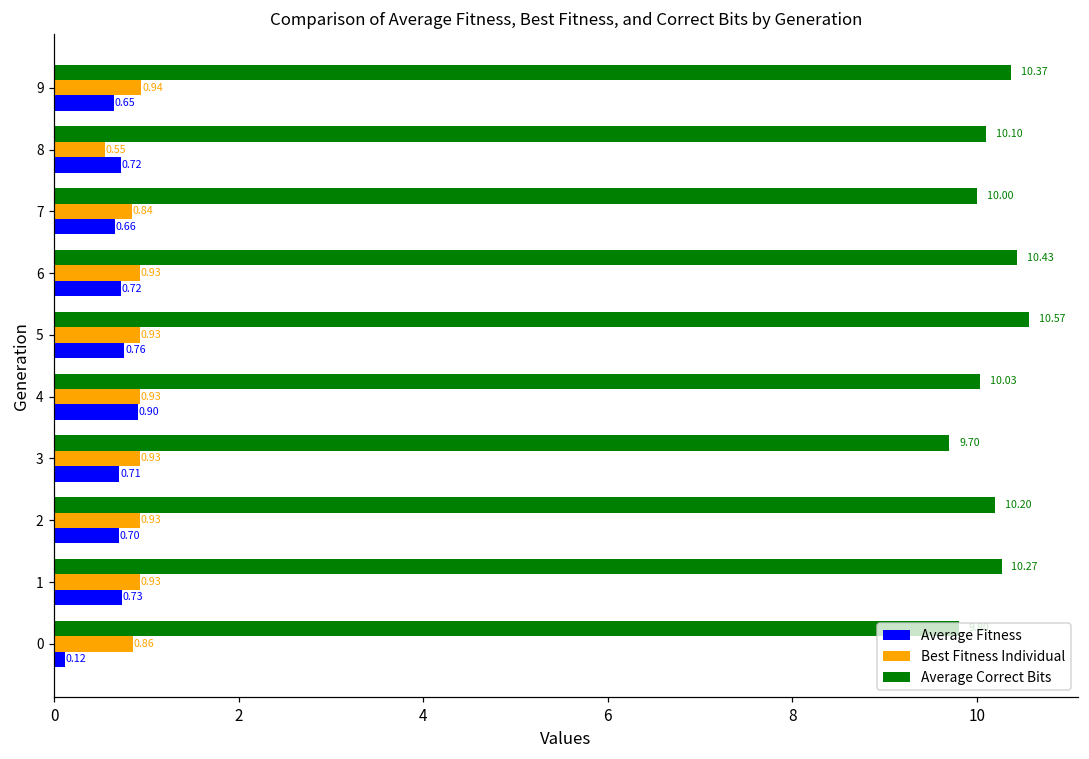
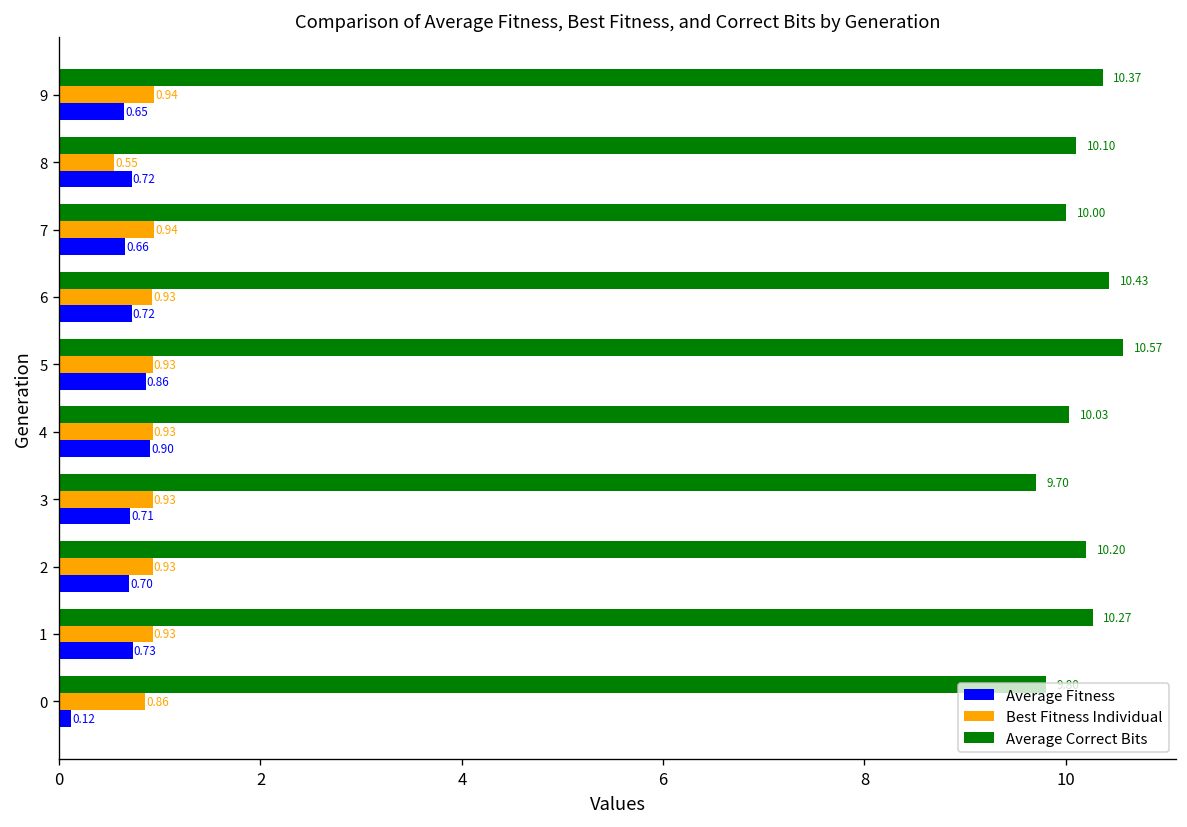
  {
    "Average Fitness": {
      "9": 0.65,
      "8": 0.72,
      "7": 0.66,
      "6": 0.72,
-     "5": 0.76,
+     "5": 0.86,
      "4": 0.90,
      "3": 0.71,
      "2": 0.70,
      "1": 0.73,
      "0": 0.12
    },
    "Best Fitness Individual": {
      "9": 0.94,
      "8": 0.55,
-     "7": 0.84,
+     "7": 0.94,
      "6": 0.93,
      "5": 0.93,
      "4": 0.93,
      "3": 0.93,
      "2": 0.93,
      "1": 0.93,
      "0": 0.86
    },
    "Average Correct Bits": {
      "9": 10.37,
      "8": 10.10,
      "7": 10.00,
      "6": 10.43,
      "5": 10.57,
      "4": 10.03,
      "3": 9.70,
      "2": 10.20,
      "1": 10.27
    }
  }
